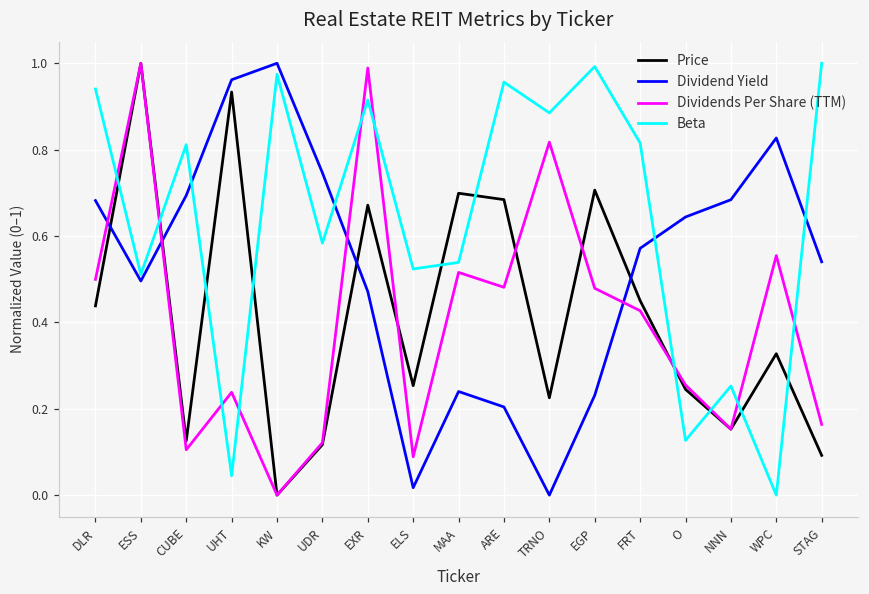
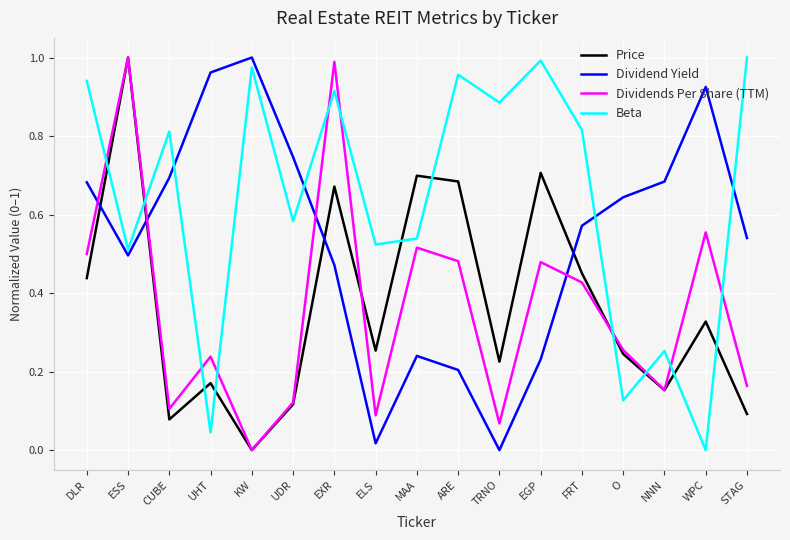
  {
    "Price": {
      "DLR": 0.44,
-     "CUBE": 0.13,
-     "UHT": 0.93,
+     "CUBE": 0.08,
+     "UHT": 0.17,
      "EXR": 0.67,
      "ELS": 0.25,
      "MAA": 0.70,
      "ARE": 0.68,
      "TRNO": 0.23,
      "EGP": 0.71,
      "FRT": 0.45,
      "O": 0.24,
      "WPC": 0.33,
      "STAG": 0.09
    },
    "Dividend Yield": {
      "DLR": 0.68,
      "ESS": 0.50,
      "CUBE": 0.69,
      "UHT": 0.96,
      "KW": 1.00,
      "UDR": 0.75,
      "EXR": 0.47,
      "ELS": 0.02,
      "MAA": 0.24,
      "ARE": 0.20,
      "TRNO": 0.00,
      "EGP": 0.23,
      "FRT": 0.57,
      "O": 0.64,
      "NNN": 0.68,
-     "WPC": 0.83,
+     "WPC": 0.93,
      "STAG": 0.54
    },
    "Dividends Per Share (TTM)": {
      "DLR": 0.50,
      "CUBE": 0.11,
      "UHT": 0.24,
      "EXR": 0.99,
      "ELS": 0.09,
      "MAA": 0.52,
      "ARE": 0.48,
-     "TRNO": 0.82,
+     "TRNO": 0.07,
      "EGP": 0.48,
      "FRT": 0.43,
      "O": 0.25,
      "WPC": 0.55,
      "STAG": 0.16
    },
    "Beta": {
      "DLR": 0.94,
      "ESS": 0.51,
      "CUBE": 0.81,
      "UHT": 0.04,
      "KW": 0.97,
      "UDR": 0.58,
      "EXR": 0.91,
      "ELS": 0.52,
      "MAA": 0.54,
      "ARE": 0.96,
      "TRNO": 0.89,
      "EGP": 0.99,
      "FRT": 0.82,
      "O": 0.13,
      "NNN": 0.25,
      "WPC": 0.00,
      "STAG": 1.00
    }
  }
